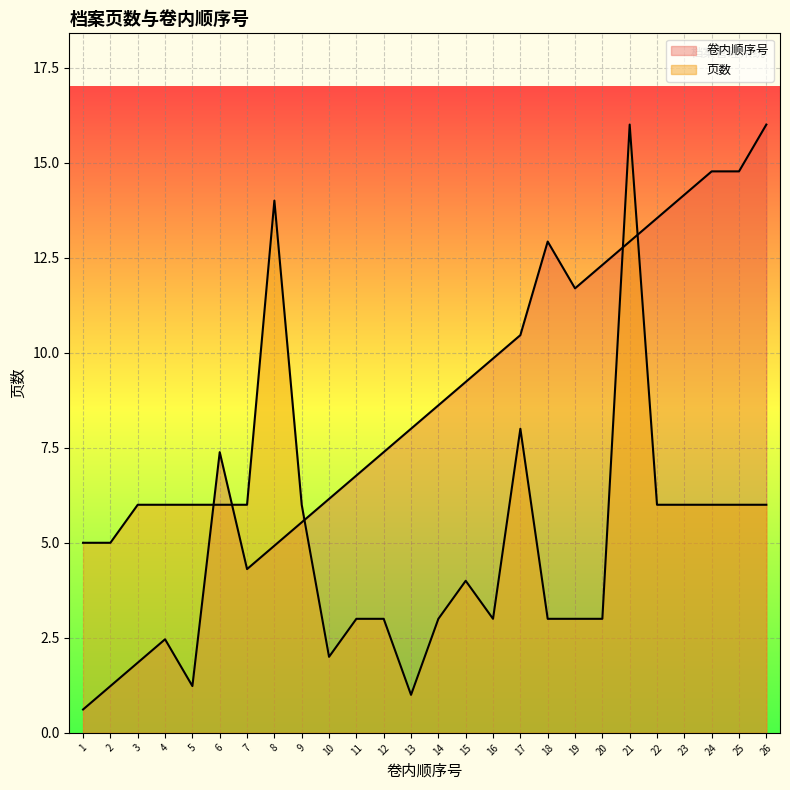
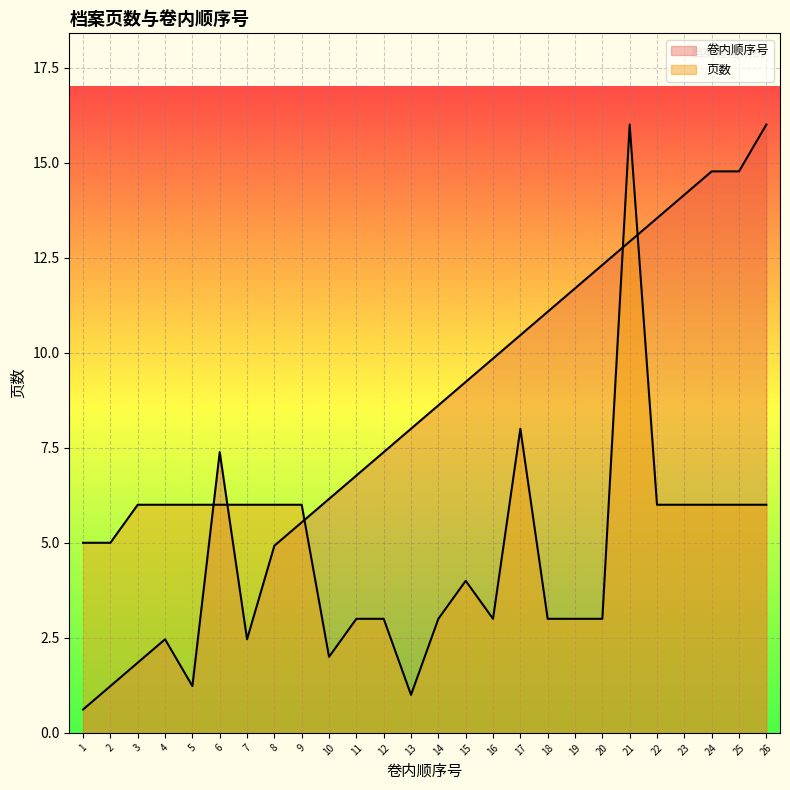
  {
    "卷内顺序号": {
      "1": 0.6,
      "2": 1.2,
      "3": 1.8,
      "4": 2.5,
      "5": 1.2,
      "6": 7.4,
-     "7": 4.3,
+     "7": 2.5,
      "8": 4.9,
      "9": 5.5,
      "10": 6.2,
      "11": 6.8,
      "12": 7.4,
      "13": 8.0,
      "14": 8.6,
      "15": 9.2,
      "16": 9.8,
      "17": 10.5,
-     "18": 12.9,
+     "18": 11.1,
      "19": 11.7,
      "20": 12.3,
      "21": 12.9,
      "22": 13.5,
      "23": 14.2,
      "24": 14.8,
      "25": 14.8,
      "26": 16.0
    },
    "页数": {
      "1": 5,
      "2": 5,
      "3": 6,
      "4": 6,
      "5": 6,
      "6": 6,
      "7": 6,
-     "8": 14,
+     "8": 6,
      "9": 6,
      "10": 2,
      "11": 3,
      "12": 3,
      "13": 1,
      "14": 3,
      "15": 4,
      "16": 3,
      "17": 8,
      "18": 3,
      "19": 3,
      "20": 3,
      "21": 16,
      "22": 6,
      "23": 6,
      "24": 6,
      "25": 6,
      "26": 6
    }
  }
